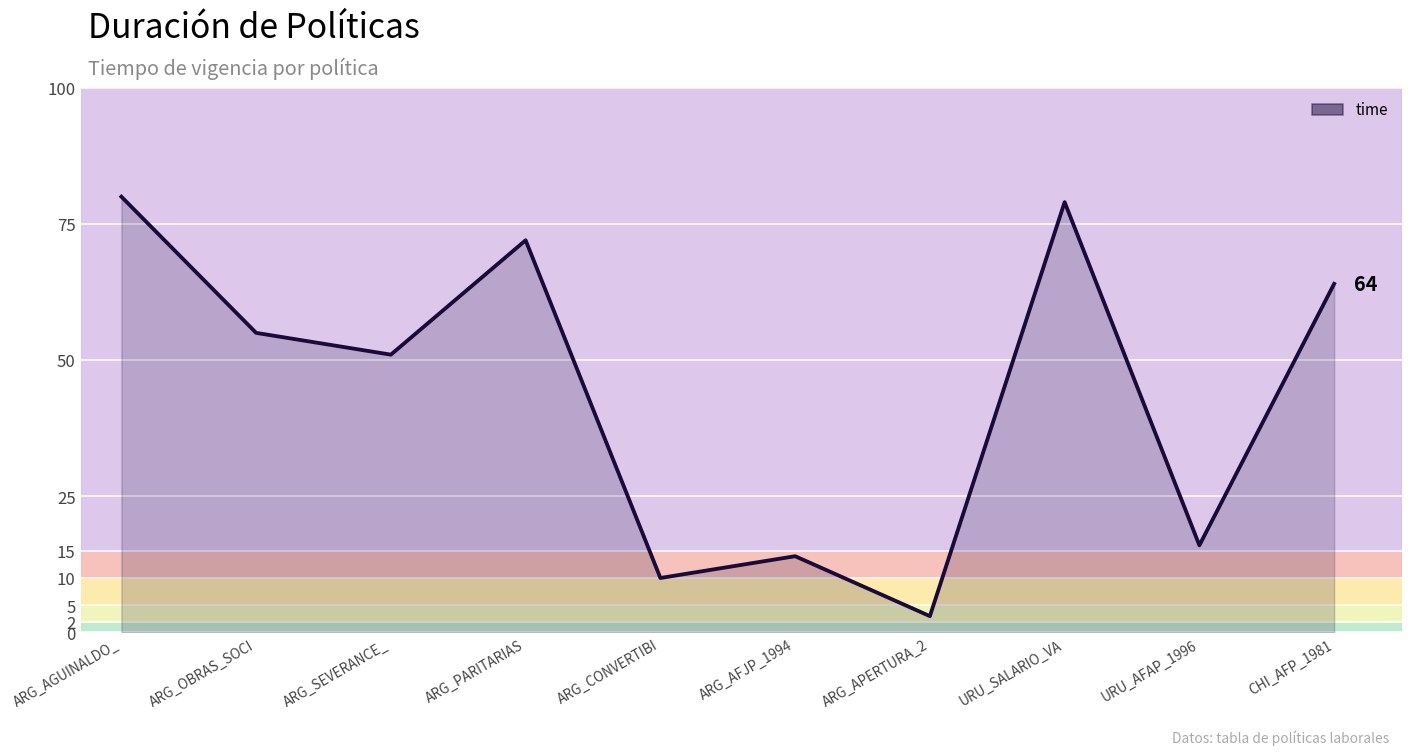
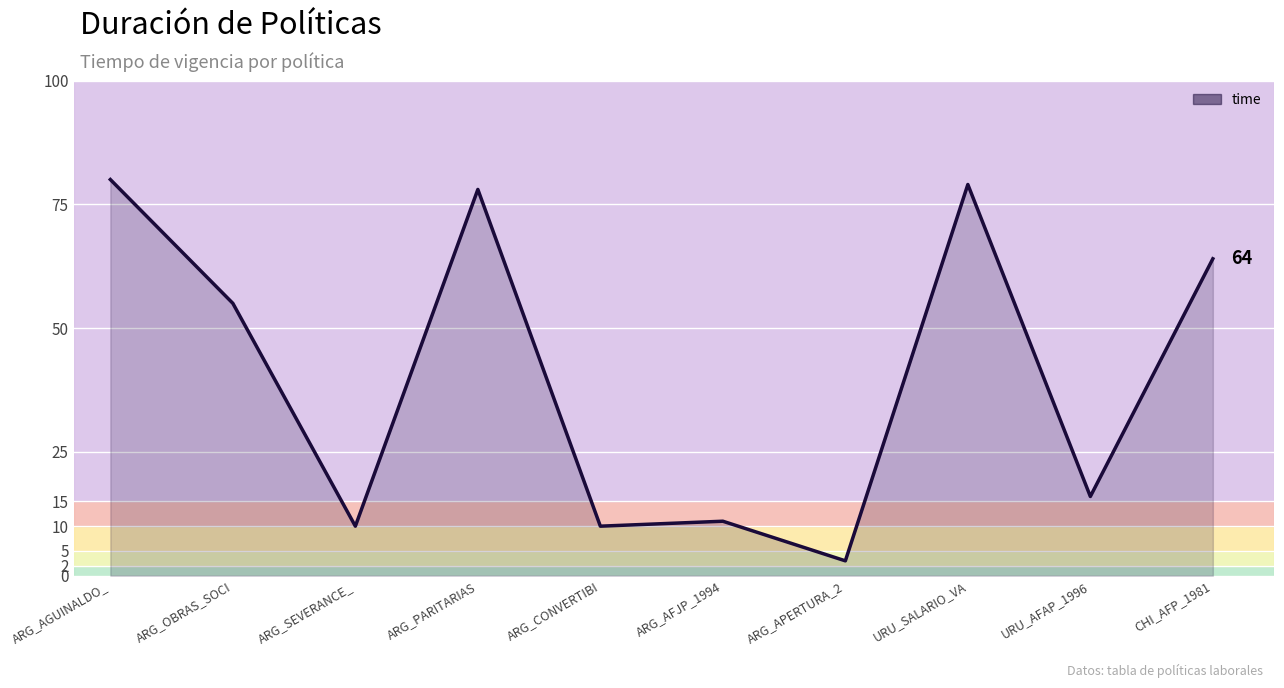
  {
    "ARG_AGUINALDO_": 80,
    "ARG_OBRAS_SOCI": 55,
-   "ARG_SEVERANCE_": 51,
-   "ARG_PARITARIAS": 72,
+   "ARG_SEVERANCE_": 10,
+   "ARG_PARITARIAS": 78,
    "ARG_CONVERTIBI": 10,
-   "ARG_AFJP_1994": 14,
+   "ARG_AFJP_1994": 11,
    "ARG_APERTURA_2": 3,
    "URU_SALARIO_VA": 79,
    "URU_AFAP_1996": 16
  }
